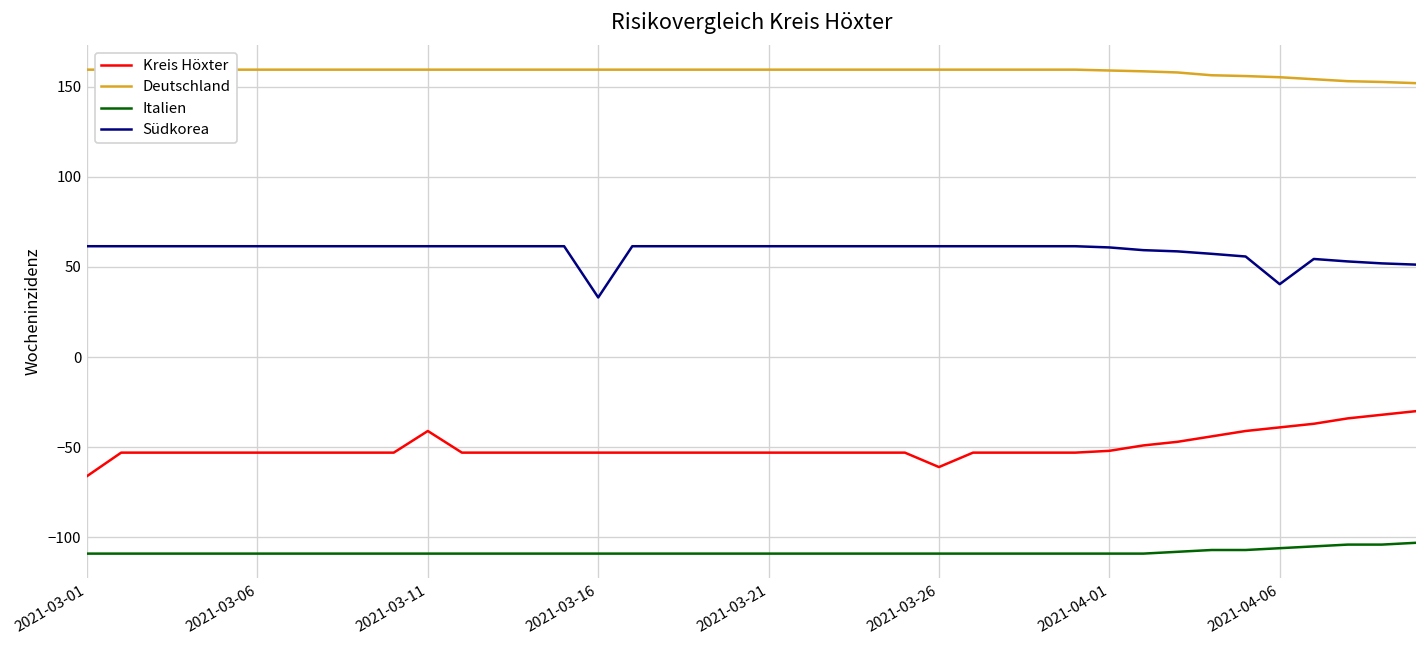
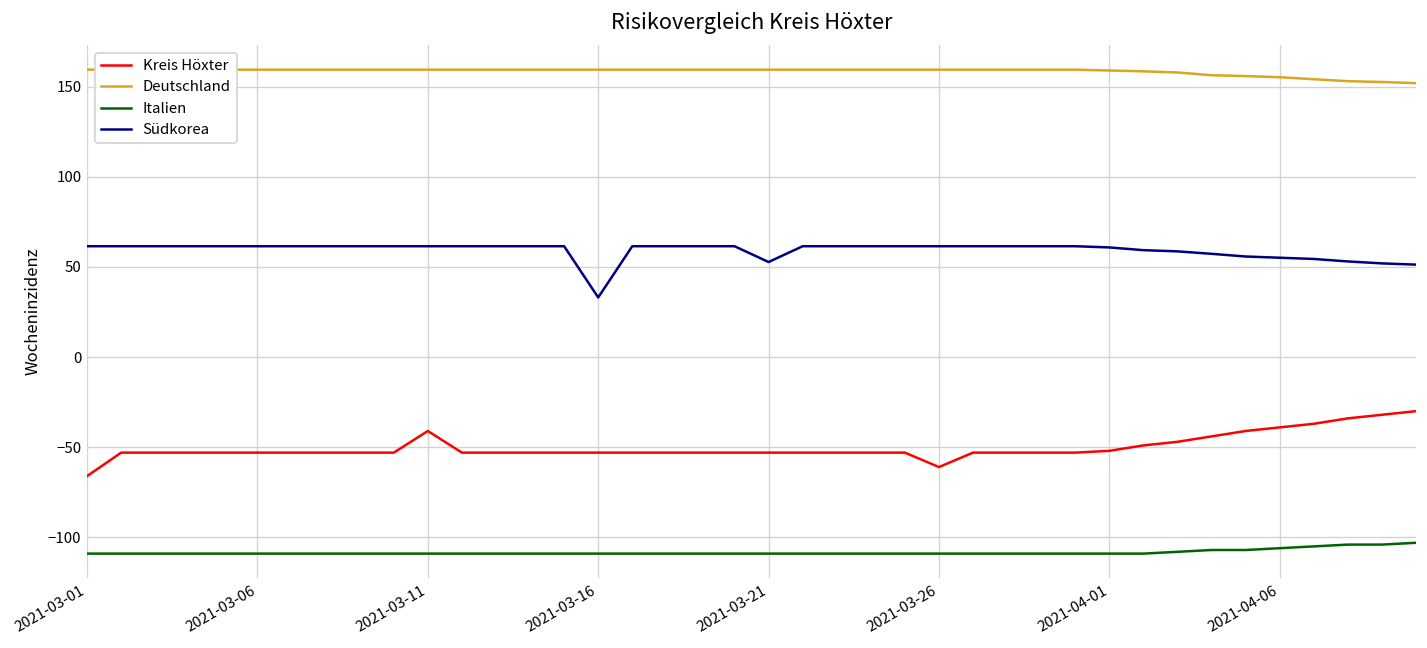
  {
    "Kreis Höxter": {
      "2021-03-01": -66,
      "2021-03-06": -53,
      "2021-03-11": -41,
      "2021-03-16": -53,
      "2021-03-21": -53,
      "2021-03-26": -61,
      "2021-04-01": -52,
      "2021-04-06": -39
    },
    "Deutschland": {
      "2021-03-01": 159,
      "2021-03-06": 159,
      "2021-03-11": 159,
      "2021-03-16": 159,
      "2021-03-21": 159,
      "2021-03-26": 159,
      "2021-04-01": 159,
      "2021-04-06": 155
    },
    "Italien": {
      "2021-03-01": -109,
      "2021-03-06": -109,
      "2021-03-11": -109,
      "2021-03-16": -109,
      "2021-03-21": -109,
      "2021-03-26": -109,
      "2021-04-01": -109,
      "2021-04-06": -106
    },
    "Südkorea": {
      "2021-03-01": 61,
      "2021-03-06": 61,
      "2021-03-11": 61,
      "2021-03-16": 33,
-     "2021-03-21": 61,
+     "2021-03-21": 53,
      "2021-03-26": 61,
      "2021-04-01": 61,
-     "2021-04-06": 40
+     "2021-04-06": 55
    }
  }
